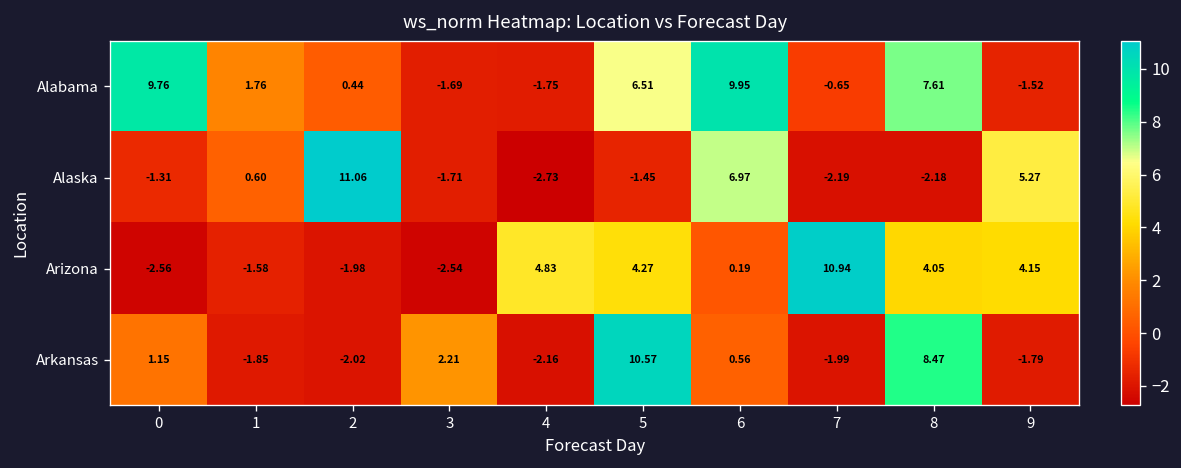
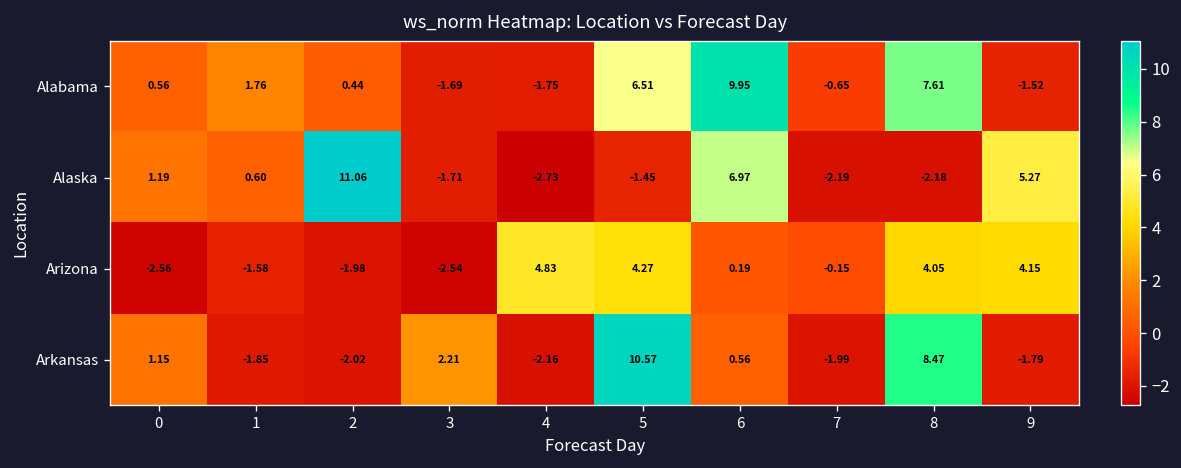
  {
    "Alabama": {
-     "0": 9.76,
+     "0": 0.56,
      "1": 1.76,
      "2": 0.44,
      "3": -1.69,
      "4": -1.75,
      "5": 6.51,
      "6": 9.95,
      "7": -0.65,
      "8": 7.61,
      "9": -1.52
    },
    "Alaska": {
-     "0": -1.31,
+     "0": 1.19,
      "1": 0.60,
      "2": 11.06,
      "3": -1.71,
      "4": -2.73,
      "5": -1.45,
      "6": 6.97,
      "7": -2.19,
      "8": -2.18,
      "9": 5.27
    },
    "Arizona": {
      "0": -2.56,
      "1": -1.58,
      "2": -1.98,
      "3": -2.54,
      "4": 4.83,
      "5": 4.27,
      "6": 0.19,
-     "7": 10.94,
+     "7": -0.15,
      "8": 4.05,
      "9": 4.15
    },
    "Arkansas": {
      "0": 1.15,
      "1": -1.85,
      "2": -2.02,
      "3": 2.21,
      "4": -2.16,
      "5": 10.57,
      "6": 0.56,
      "7": -1.99,
      "8": 8.47,
      "9": -1.79
    }
  }
